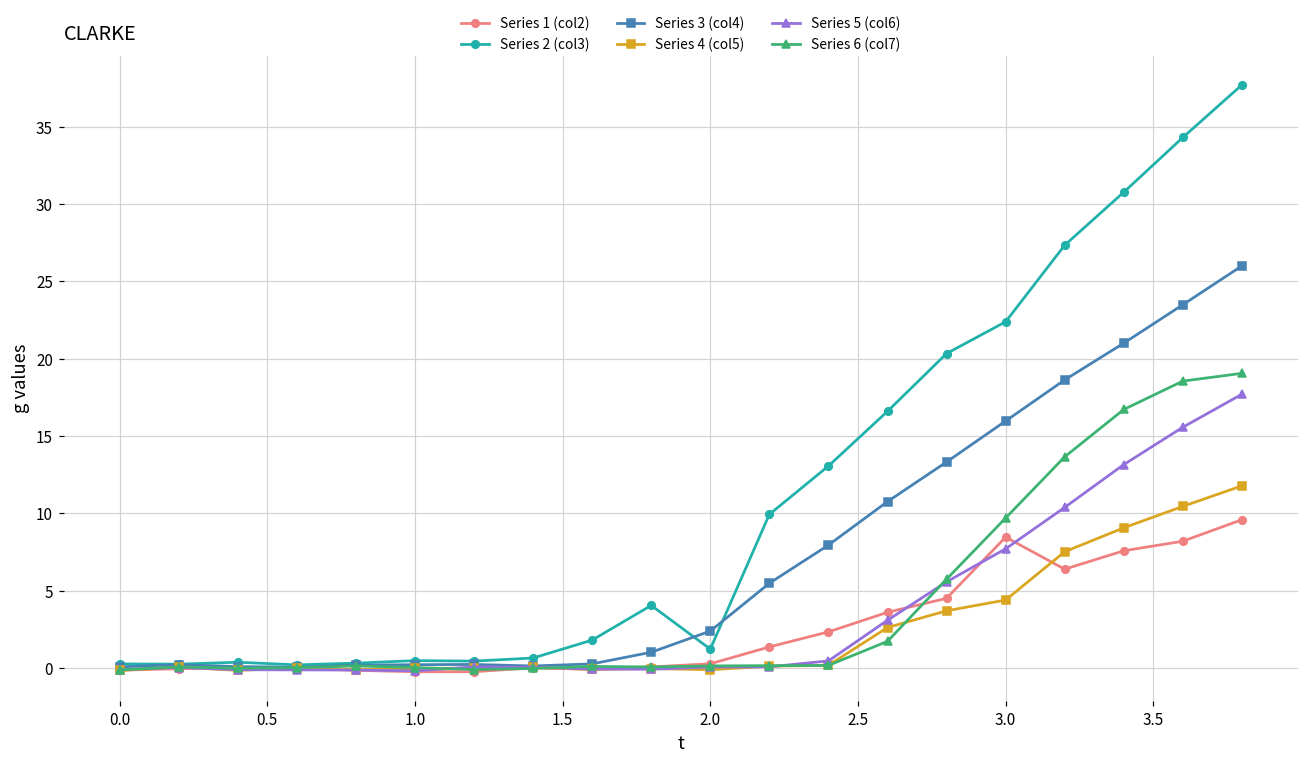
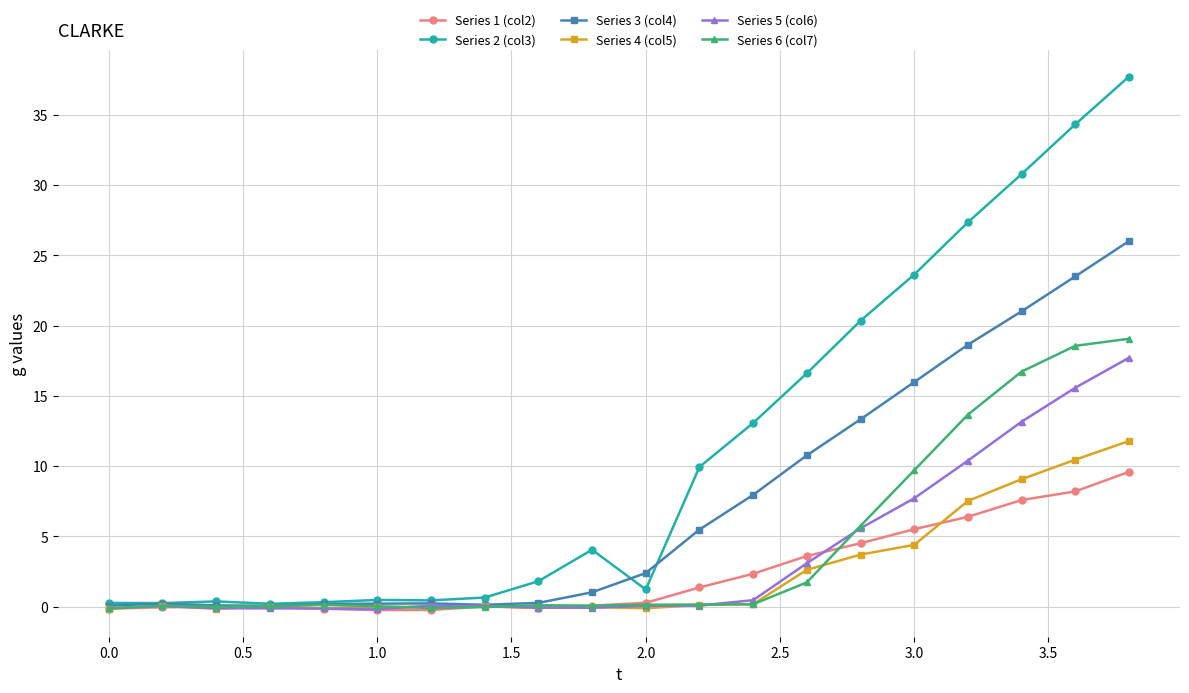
  {
    "Series 1 (col2)": {
-     "3.0": 8.5
+     "3.0": 5.5
    },
    "Series 2 (col3)": {
      "0.0": 0.3,
      "1.0": 0.5,
      "2.0": 1.2,
-     "3.0": 22.4
+     "3.0": 23.6
    },
    "Series 3 (col4)": {
      "1.0": 0.2,
      "2.0": 2.4,
      "3.0": 16.0
    },
    "Series 4 (col5)": {
      "3.0": 4.4
    },
    "Series 5 (col6)": {
      "3.0": 7.7
    },
    "Series 6 (col7)": {
      "3.0": 9.7
    }
  }
